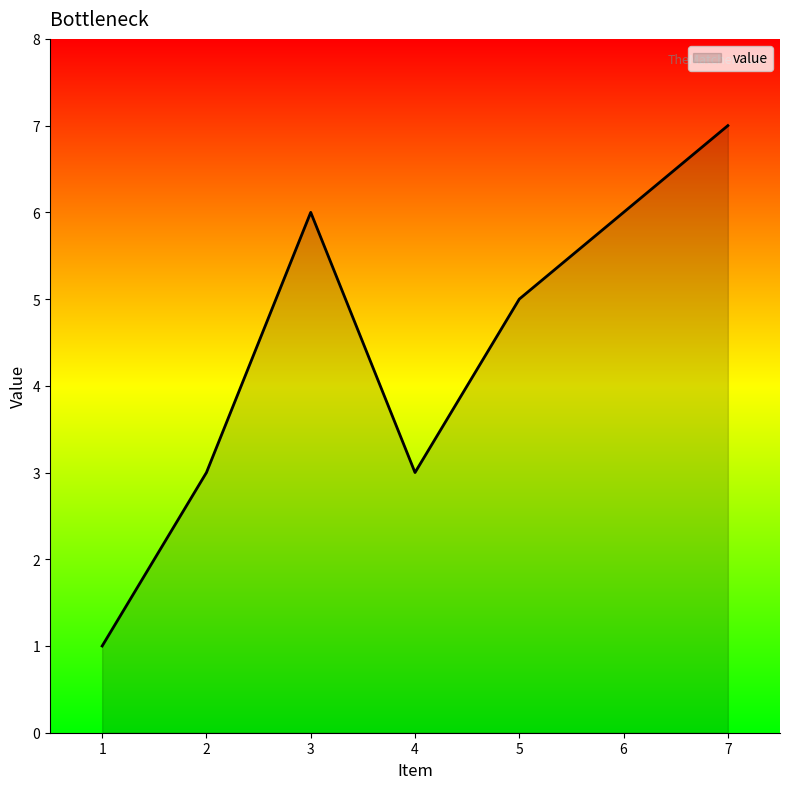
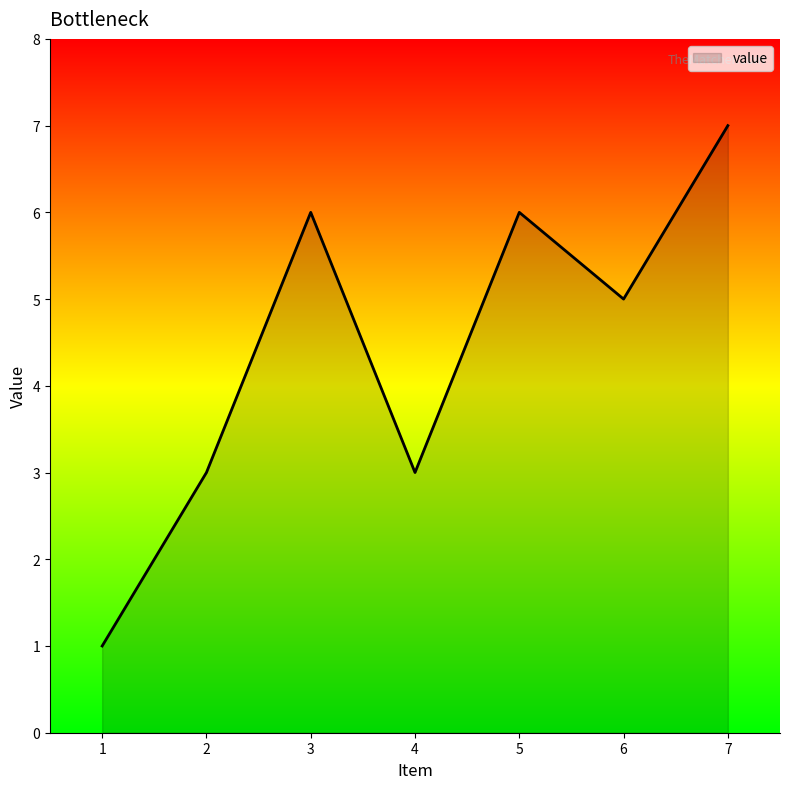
  {
    "1": 1,
    "2": 3,
    "3": 6,
    "4": 3,
-   "5": 5,
-   "6": 6,
+   "5": 6,
+   "6": 5,
    "7": 7
  }
